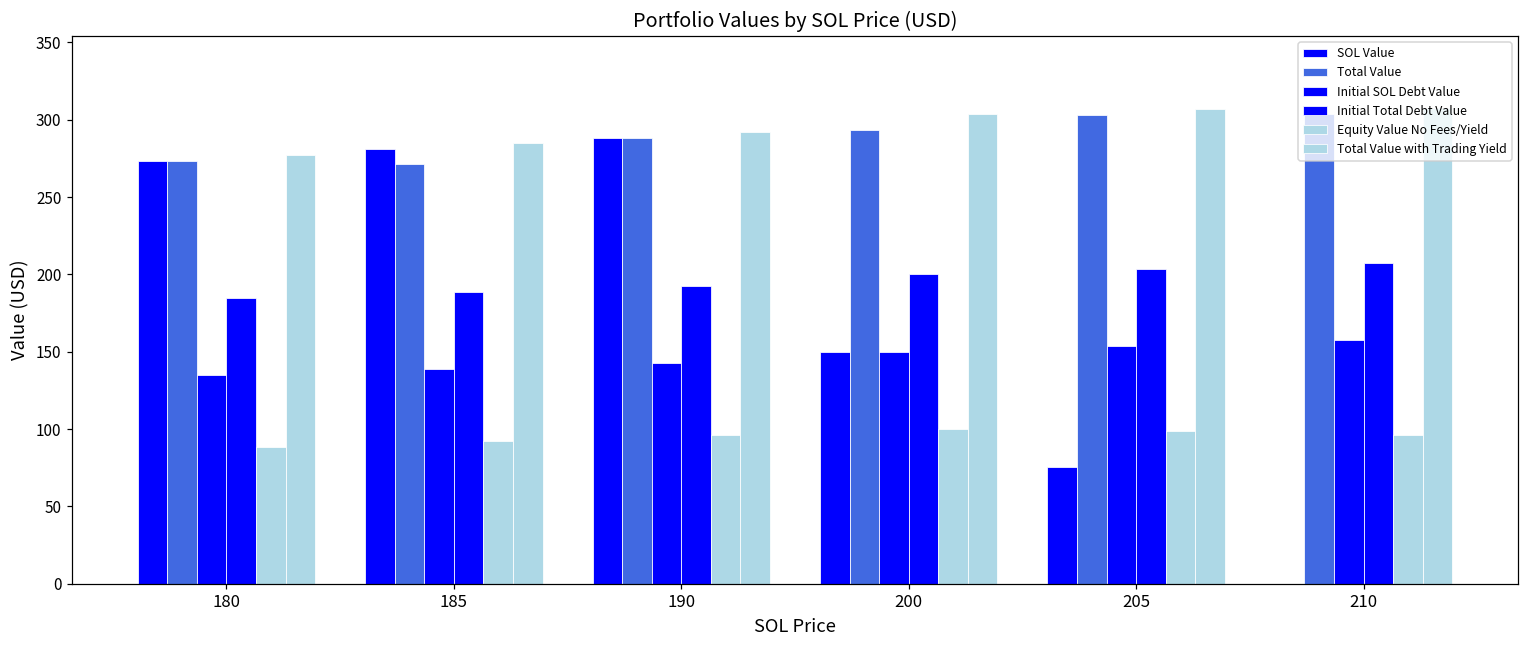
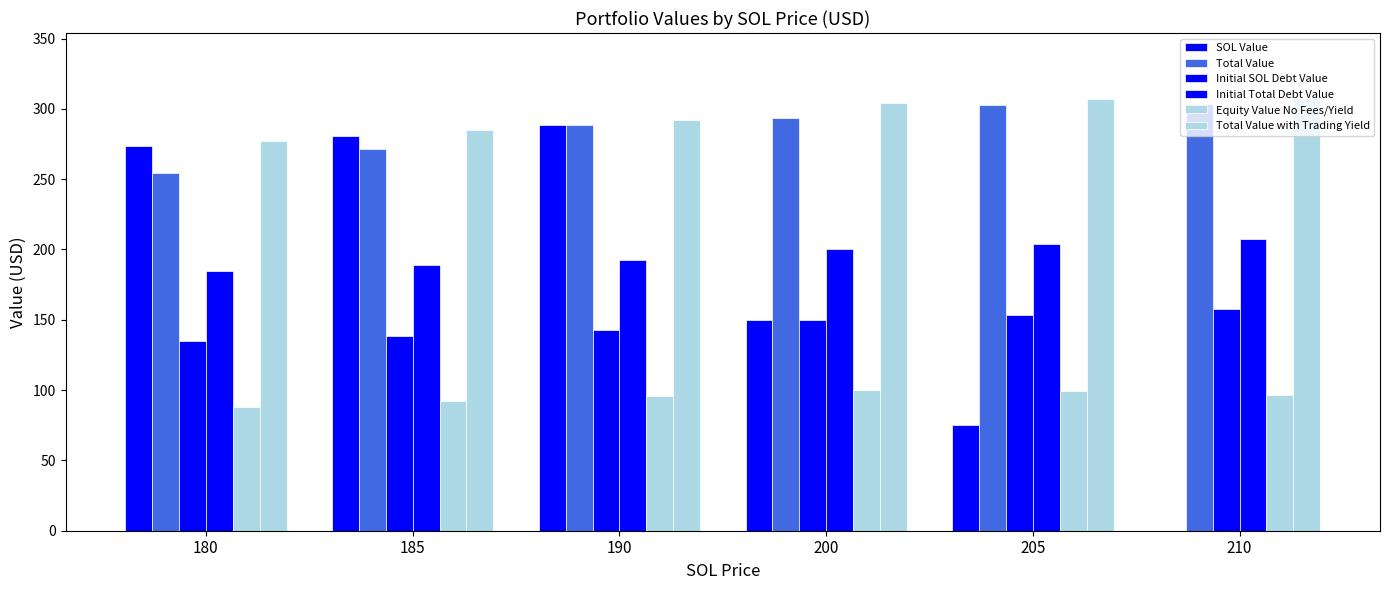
  {
    "Total Value": {
-     "180": 273,
+     "180": 254,
      "185": 272,
      "190": 289,
      "200": 294,
      "205": 303
    }
  }
